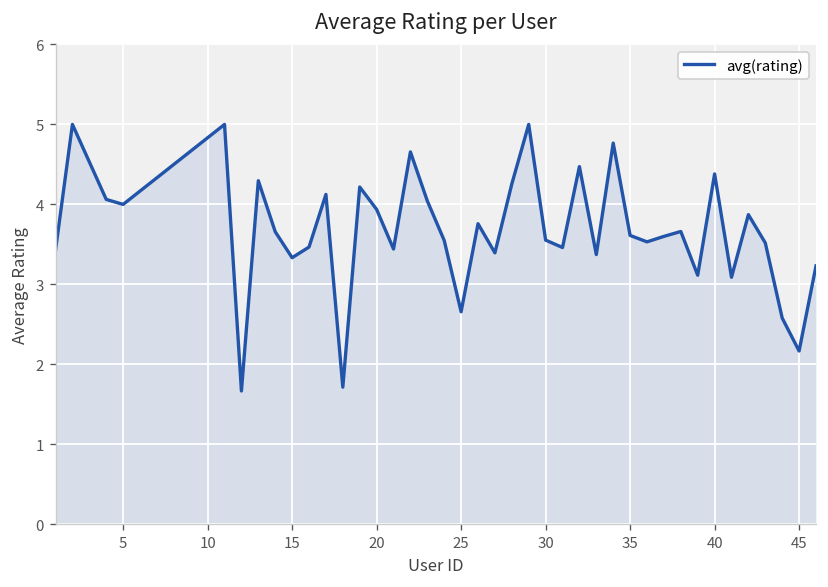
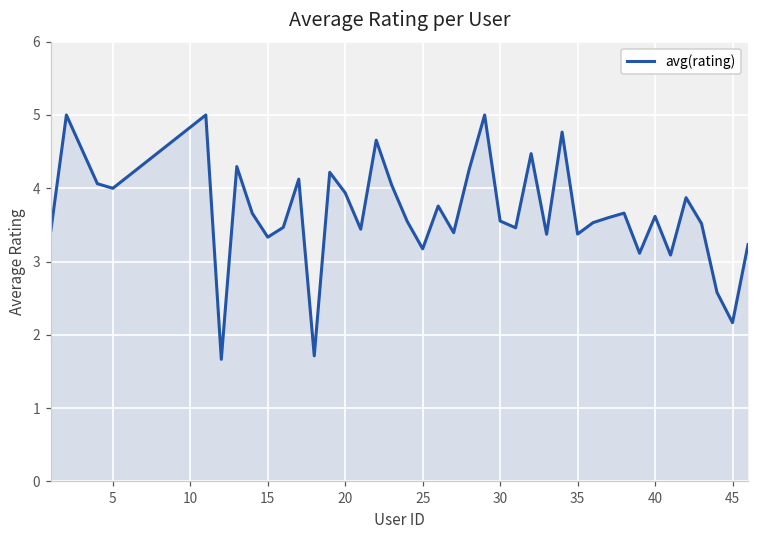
  {
    "5": 4.0,
    "15": 3.3,
    "20": 3.9,
-   "25": 2.7,
+   "25": 3.2,
    "30": 3.6,
-   "35": 3.6,
-   "40": 4.4,
+   "35": 3.4,
+   "40": 3.6,
    "45": 2.2
  }
